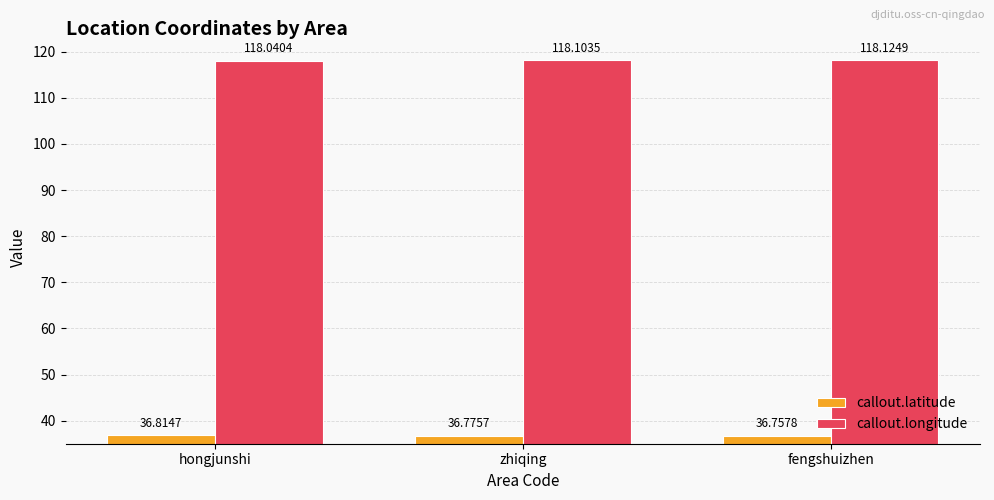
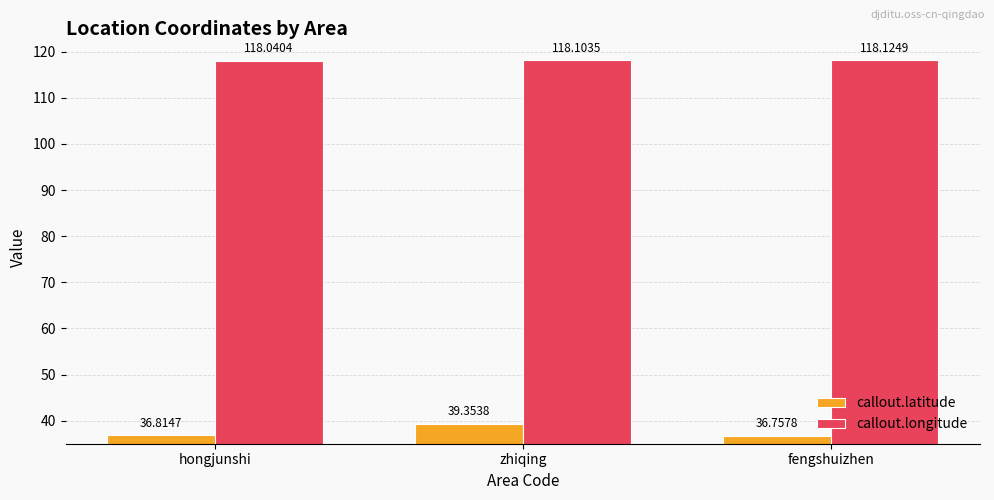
  {
    "callout.latitude": {
      "hongjunshi": 36.8147,
-     "zhiqing": 36.7757,
+     "zhiqing": 39.3538,
      "fengshuizhen": 36.7578
    },
    "callout.longitude": {
      "hongjunshi": 118.0404,
      "zhiqing": 118.1035,
      "fengshuizhen": 118.1249
    }
  }
